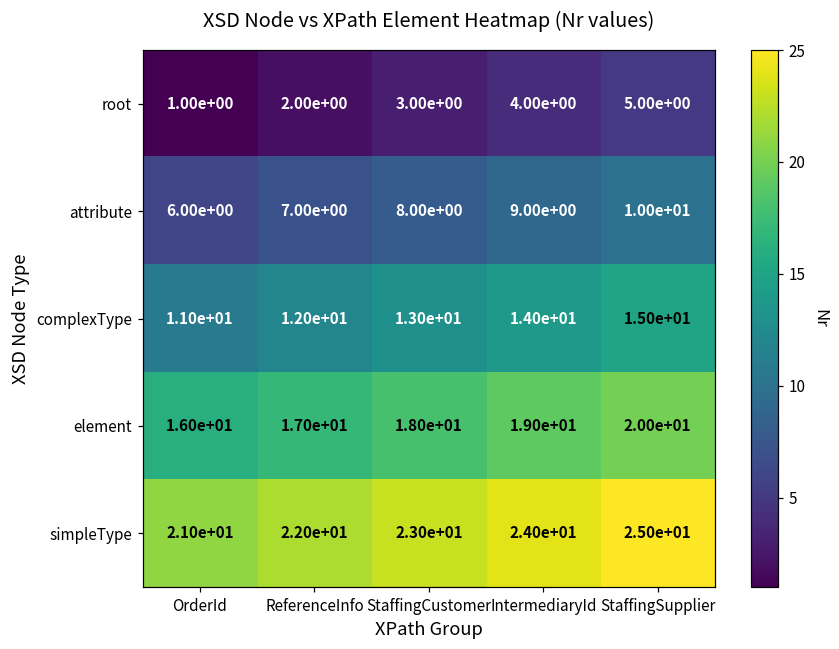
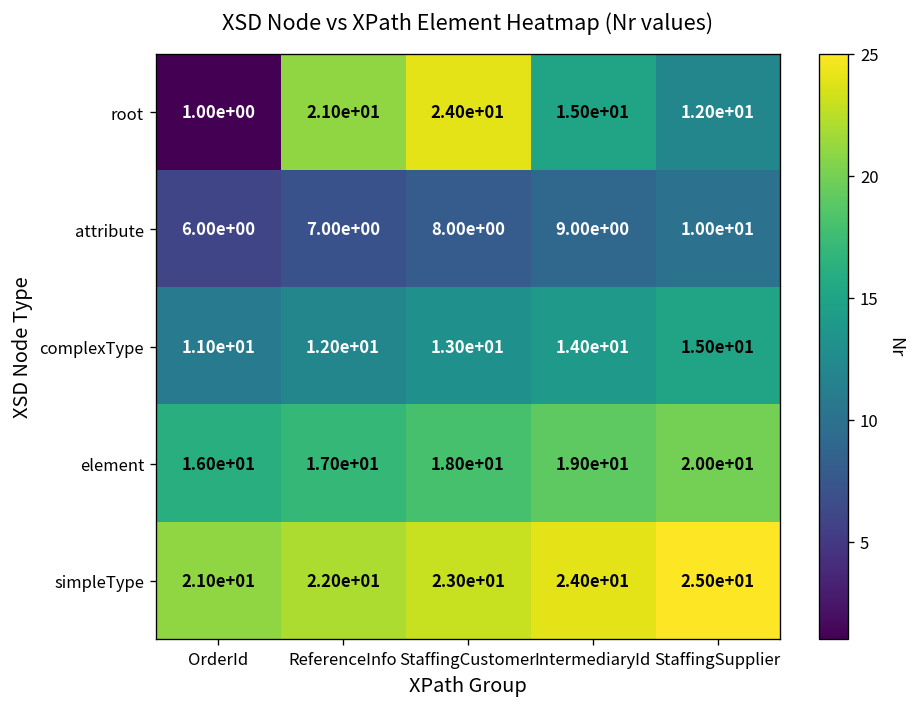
  {
    "root": {
      "OrderId": "1.00e+00",
-     "ReferenceInfo": "2.00e+00",
-     "StaffingCustomer": "3.00e+00",
-     "IntermediaryId": "4.00e+00",
-     "StaffingSupplier": "5.00e+00"
+     "ReferenceInfo": "2.10e+01",
+     "StaffingCustomer": "2.40e+01",
+     "IntermediaryId": "1.50e+01",
+     "StaffingSupplier": "1.20e+01"
    },
    "attribute": {
      "OrderId": "6.00e+00",
      "ReferenceInfo": "7.00e+00",
      "StaffingCustomer": "8.00e+00",
      "IntermediaryId": "9.00e+00",
      "StaffingSupplier": "1.00e+01"
    },
    "complexType": {
      "OrderId": "1.10e+01",
      "ReferenceInfo": "1.20e+01",
      "StaffingCustomer": "1.30e+01",
      "IntermediaryId": "1.40e+01",
      "StaffingSupplier": "1.50e+01"
    },
    "element": {
      "OrderId": "1.60e+01",
      "ReferenceInfo": "1.70e+01",
      "StaffingCustomer": "1.80e+01",
      "IntermediaryId": "1.90e+01",
      "StaffingSupplier": "2.00e+01"
    },
    "simpleType": {
      "OrderId": "2.10e+01",
      "ReferenceInfo": "2.20e+01",
      "StaffingCustomer": "2.30e+01",
      "IntermediaryId": "2.40e+01",
      "StaffingSupplier": "2.50e+01"
    }
  }
